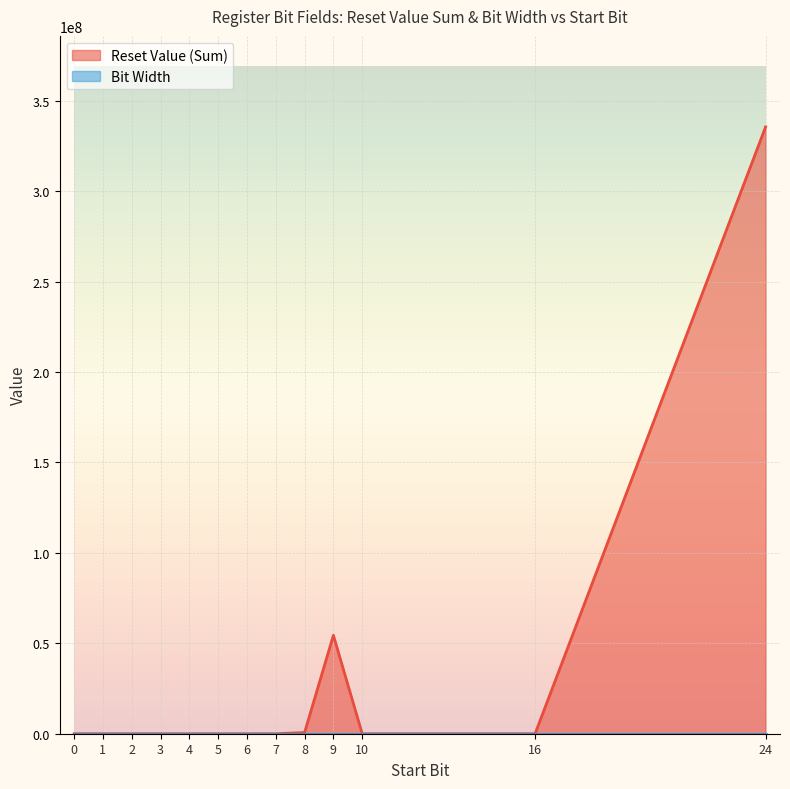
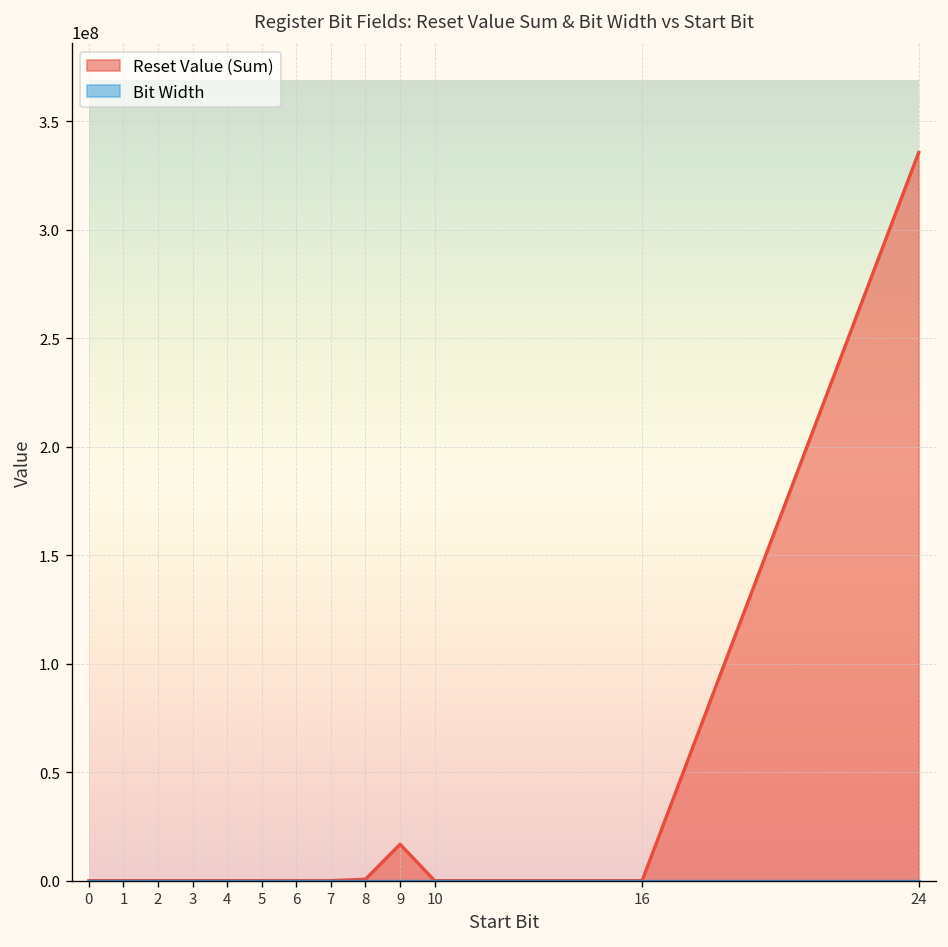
  {
    "Reset Value (Sum)": {
-     "9": 54000000,
+     "9": 17000000,
      "24": 336000000
    },
    "Bit Width": {
      "9": 0,
      "24": 0
    }
  }
